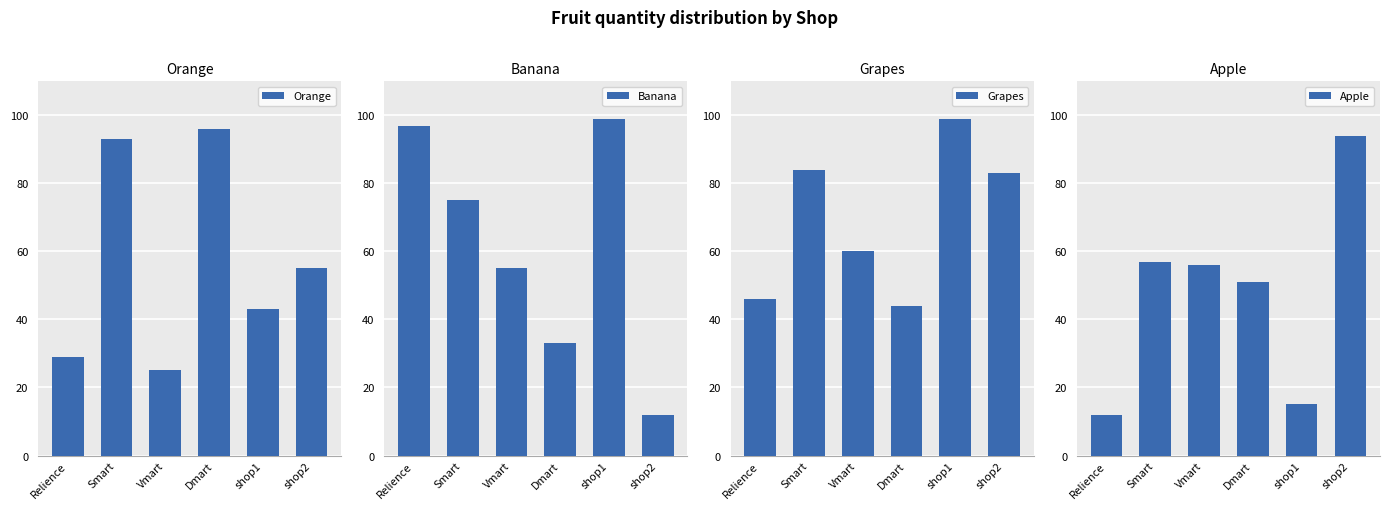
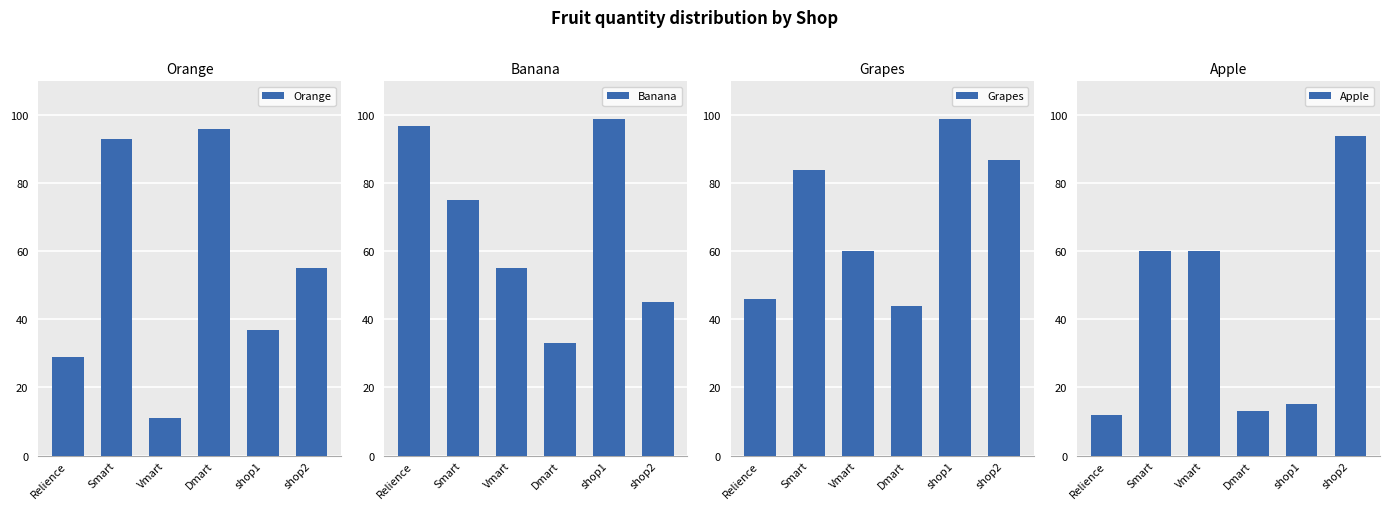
  {
    "Orange": {
      "Relience": 29,
      "Smart": 93,
-     "Vmart": 25,
+     "Vmart": 11,
      "Dmart": 96,
-     "shop1": 43,
+     "shop1": 37,
      "shop2": 55
    },
    "Banana": {
      "Relience": 97,
      "Smart": 75,
      "Vmart": 55,
      "Dmart": 33,
      "shop1": 99,
-     "shop2": 12
+     "shop2": 45
    },
    "Grapes": {
      "Relience": 46,
      "Smart": 84,
      "Vmart": 60,
      "Dmart": 44,
      "shop1": 99,
-     "shop2": 83
+     "shop2": 87
    },
    "Apple": {
      "Relience": 12,
-     "Smart": 57,
-     "Vmart": 56,
-     "Dmart": 51,
+     "Smart": 60,
+     "Vmart": 60,
+     "Dmart": 13,
      "shop1": 15,
      "shop2": 94
    }
  }
